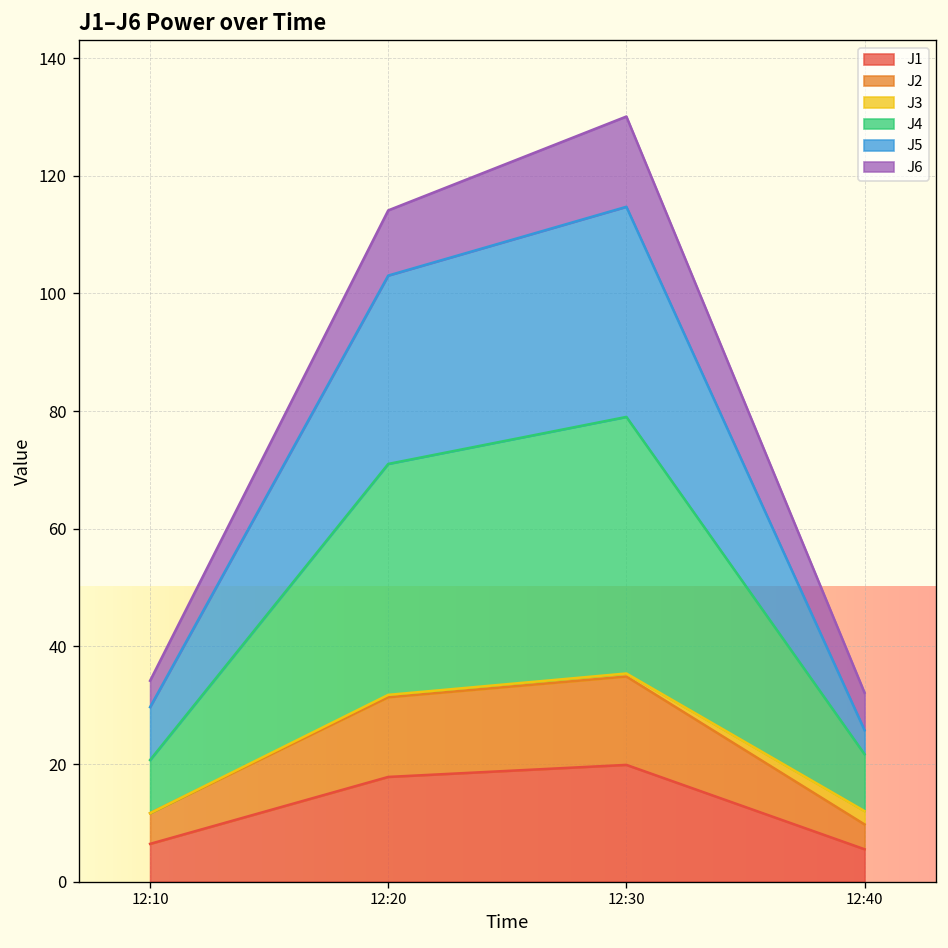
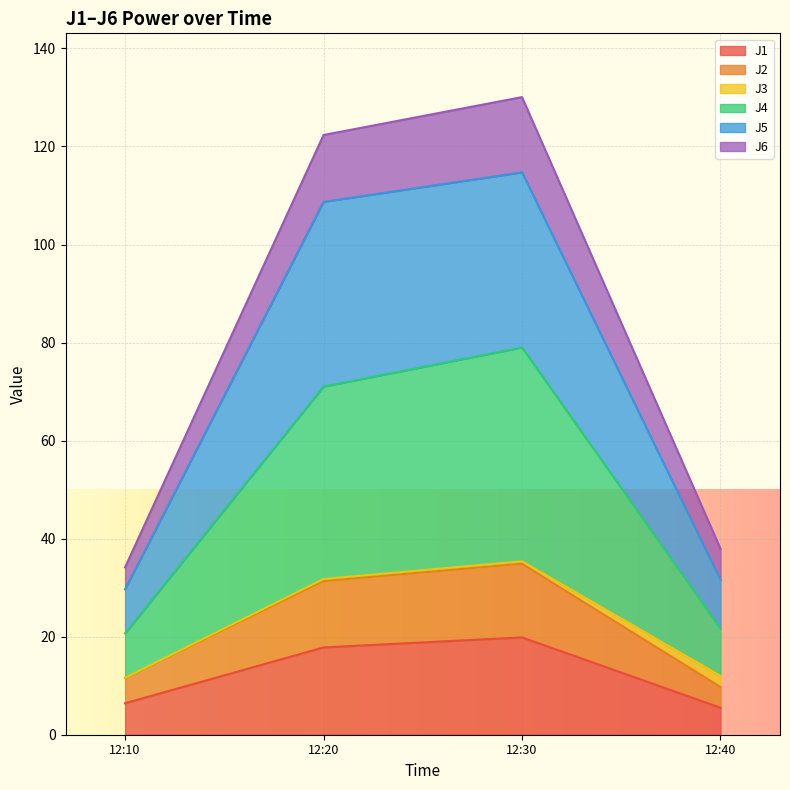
  {
    "J3": {
      "12:30": 1,
      "12:40": 2
    },
    "J4": {
      "12:10": 9,
      "12:20": 39,
      "12:30": 44,
      "12:40": 10
    },
    "J5": {
      "12:10": 9,
-     "12:20": 32,
+     "12:20": 38,
      "12:30": 36,
-     "12:40": 4
+     "12:40": 10
    },
    "J6": {
      "12:10": 4,
-     "12:20": 11,
+     "12:20": 14,
      "12:30": 15,
      "12:40": 6
    }
  }
